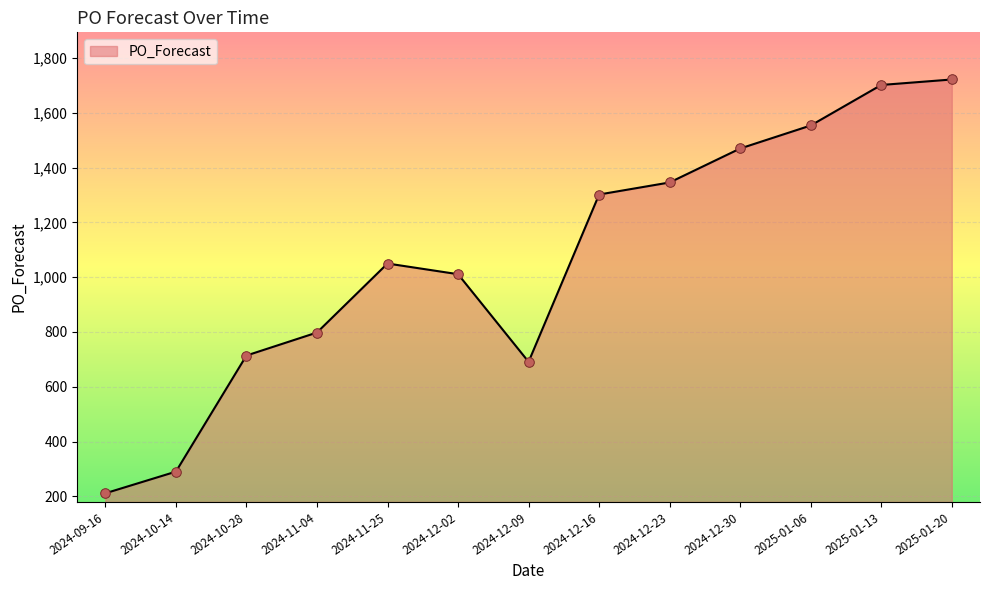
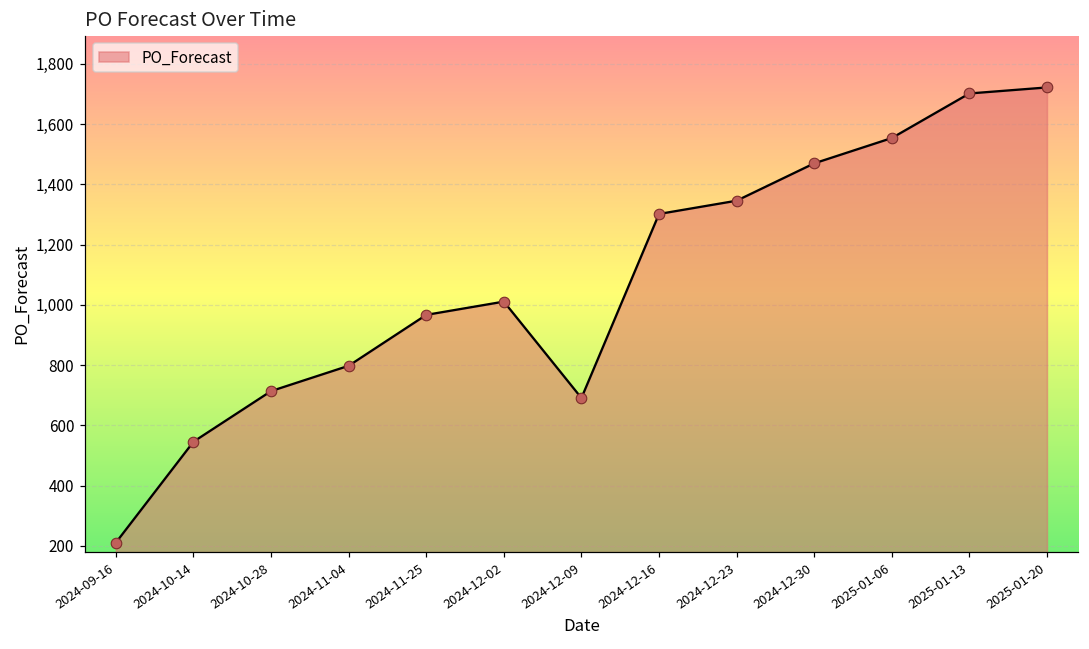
  {
    "2024-09-16": "210",
-   "2024-10-14": "290",
+   "2024-10-14": "550",
    "2024-10-28": "710",
    "2024-11-04": "800",
-   "2024-11-25": "1,050",
+   "2024-11-25": "970",
    "2024-12-02": "1,010",
    "2024-12-09": "690",
    "2024-12-16": "1,300",
    "2024-12-23": "1,350",
    "2024-12-30": "1,470",
    "2025-01-06": "1,550",
    "2025-01-13": "1,700",
    "2025-01-20": "1,720"
  }
